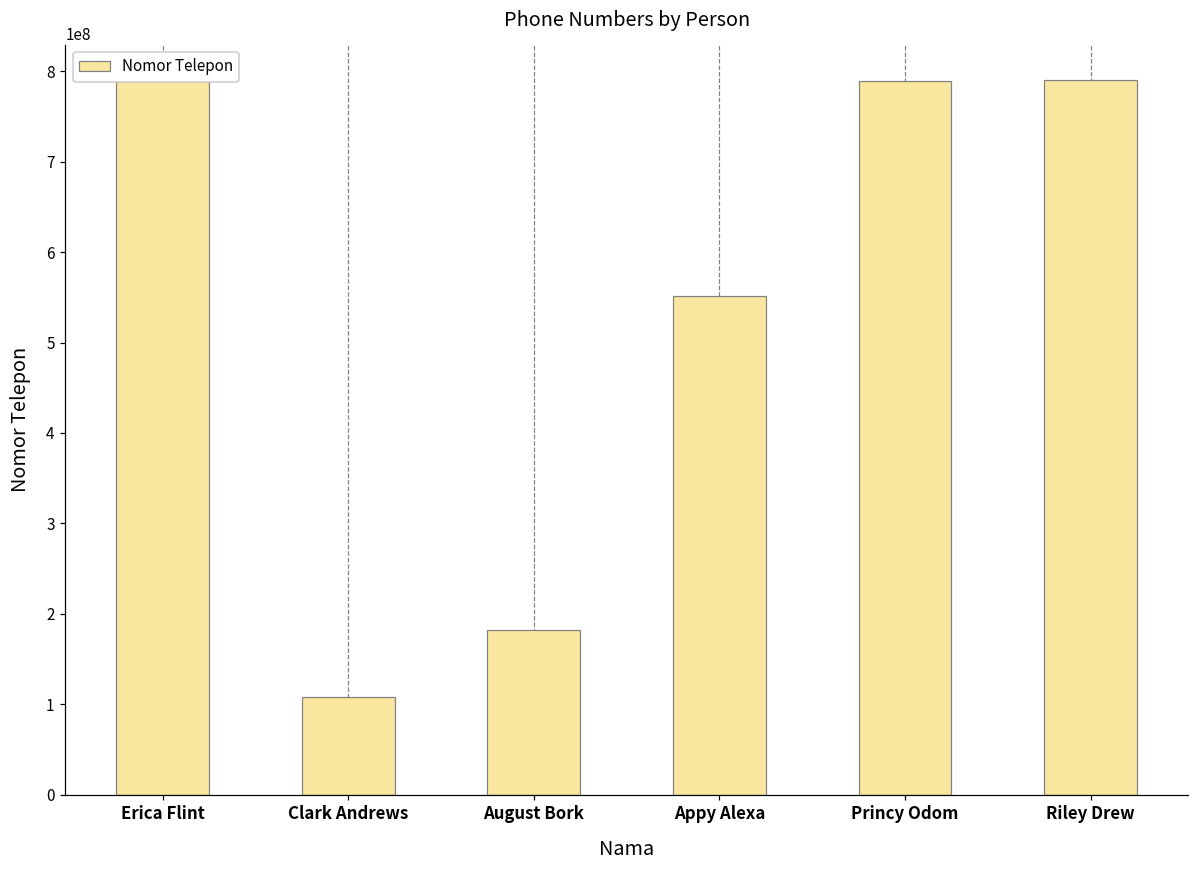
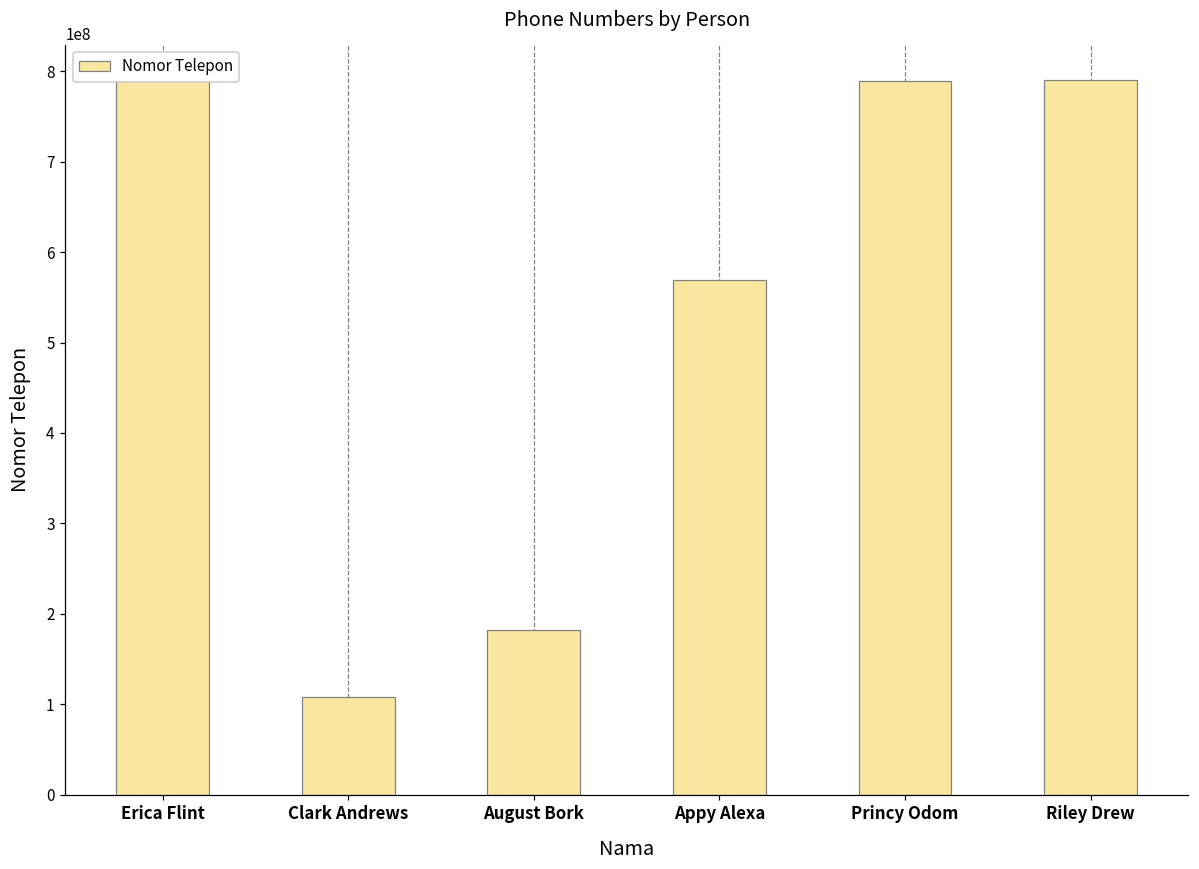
  {
    "Erica Flint": 790000000,
    "Clark Andrews": 110000000,
    "August Bork": 180000000,
-   "Appy Alexa": 550000000,
+   "Appy Alexa": 570000000,
    "Princy Odom": 790000000,
    "Riley Drew": 790000000
  }
